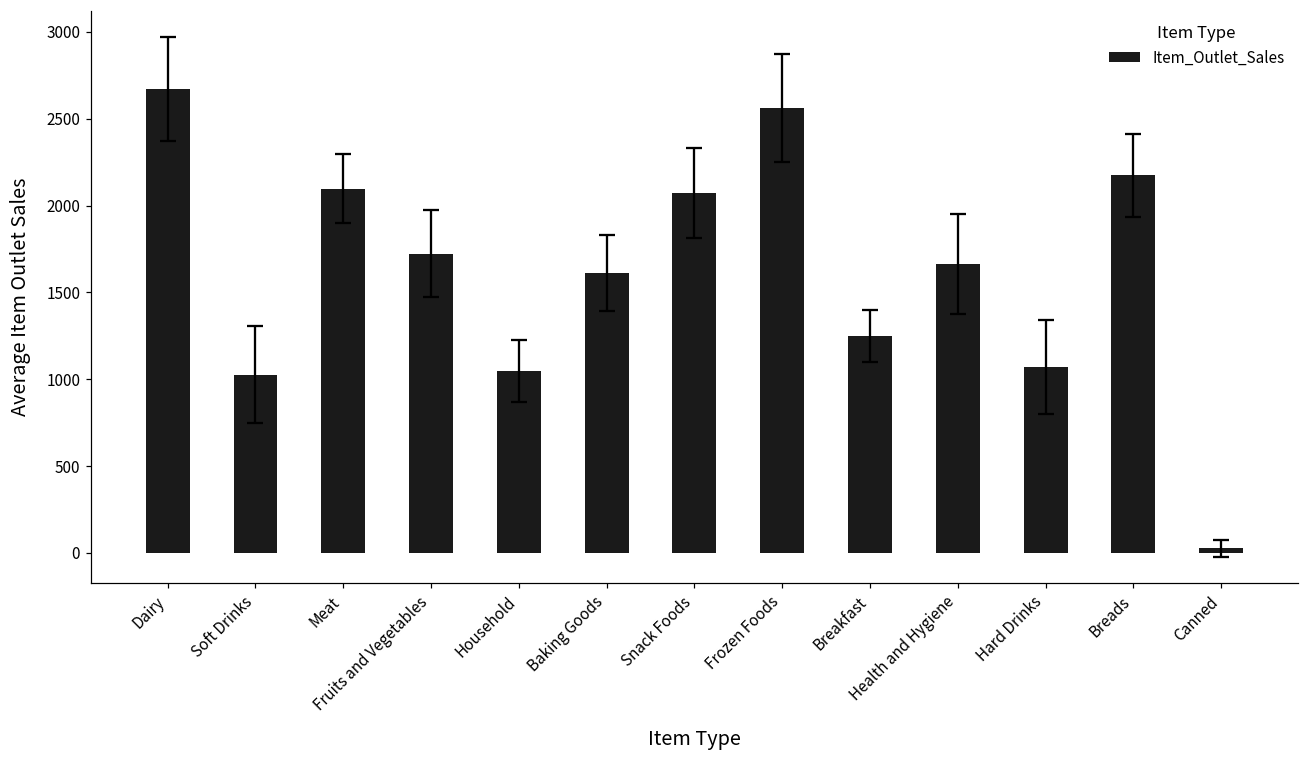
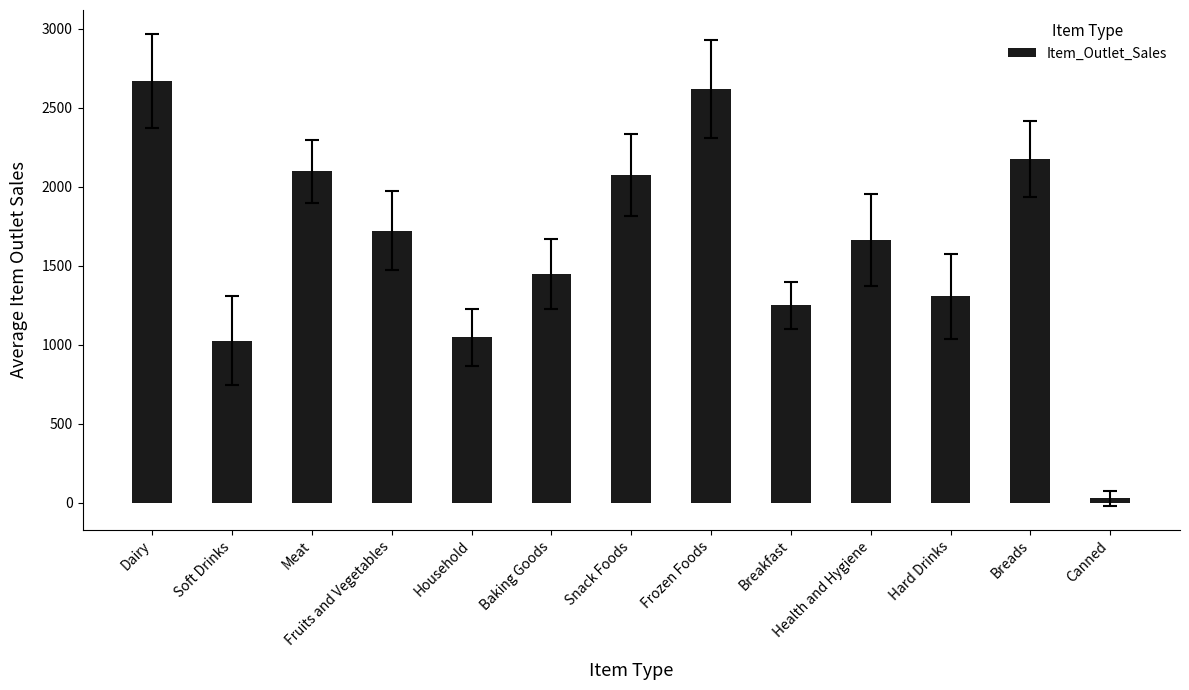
  {
    "Item_Outlet_Sales": {
      "Dairy": 2670,
      "Soft Drinks": 1030,
      "Meat": 2100,
      "Fruits and Vegetables": 1720,
      "Household": 1050,
-     "Baking Goods": 1610,
+     "Baking Goods": 1450,
      "Snack Foods": 2070,
-     "Frozen Foods": 2560,
+     "Frozen Foods": 2620,
      "Breakfast": 1250,
      "Health and Hygiene": 1660,
-     "Hard Drinks": 1070,
+     "Hard Drinks": 1310,
      "Breads": 2170,
      "Canned": 30
    }
  }
